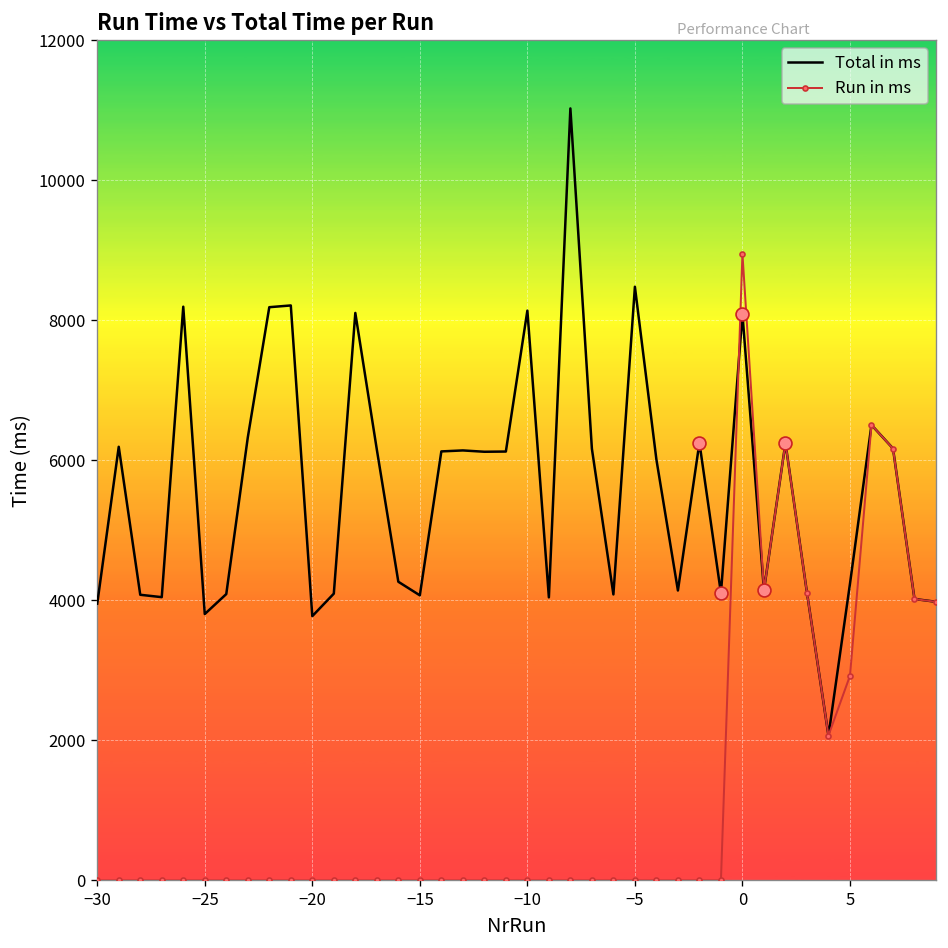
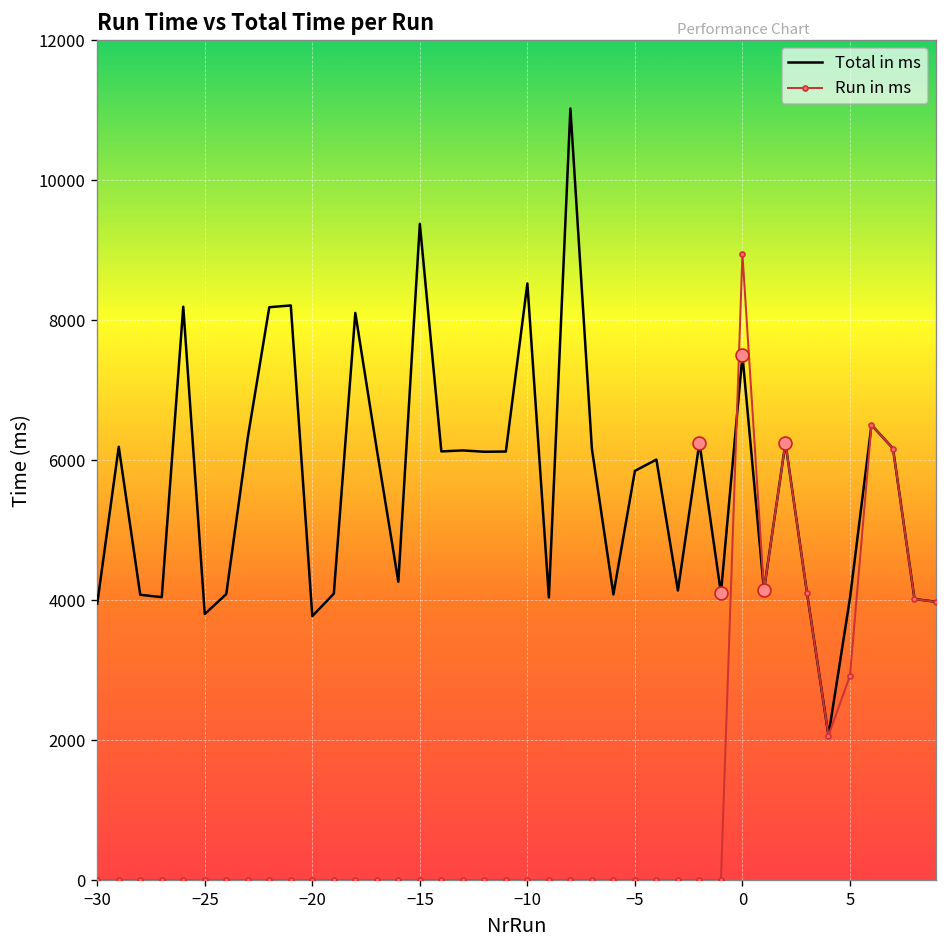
  {
    "Total in ms": {
      "−30": 4000,
      "−25": 3800,
      "−20": 3800,
-     "−15": 4100,
-     "−10": 8100,
-     "−5": 8500,
-     "0": 8100,
-     "5": 4200
+     "−15": 9400,
+     "−10": 8500,
+     "−5": 5800,
+     "0": 7500,
+     "5": 4000
    },
    "Run in ms": {
      "−30": 0,
      "−25": 0,
      "−20": 0,
      "−15": 0,
      "−10": 0,
      "−5": 0,
      "0": 8900,
      "5": 2900
    }
  }
